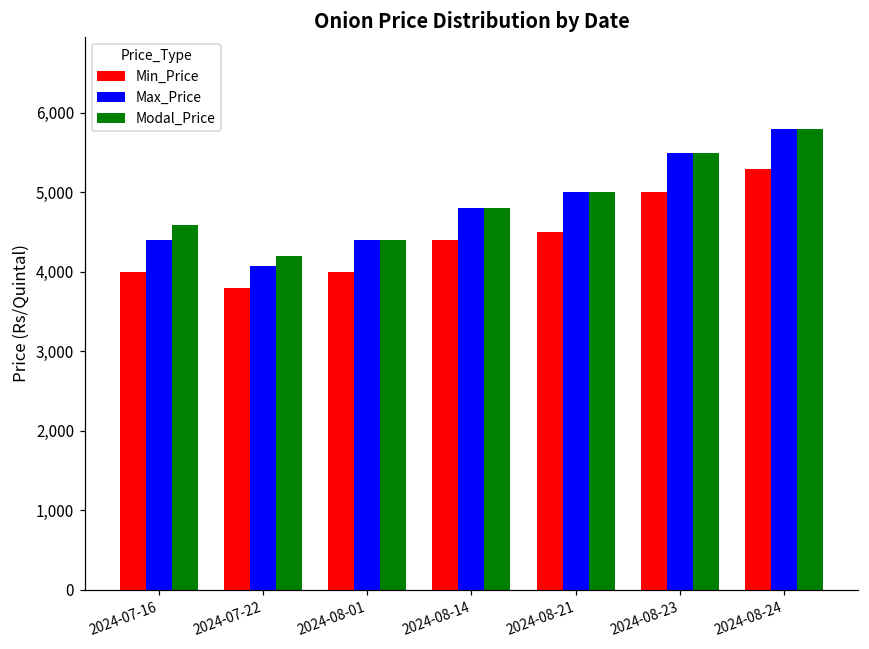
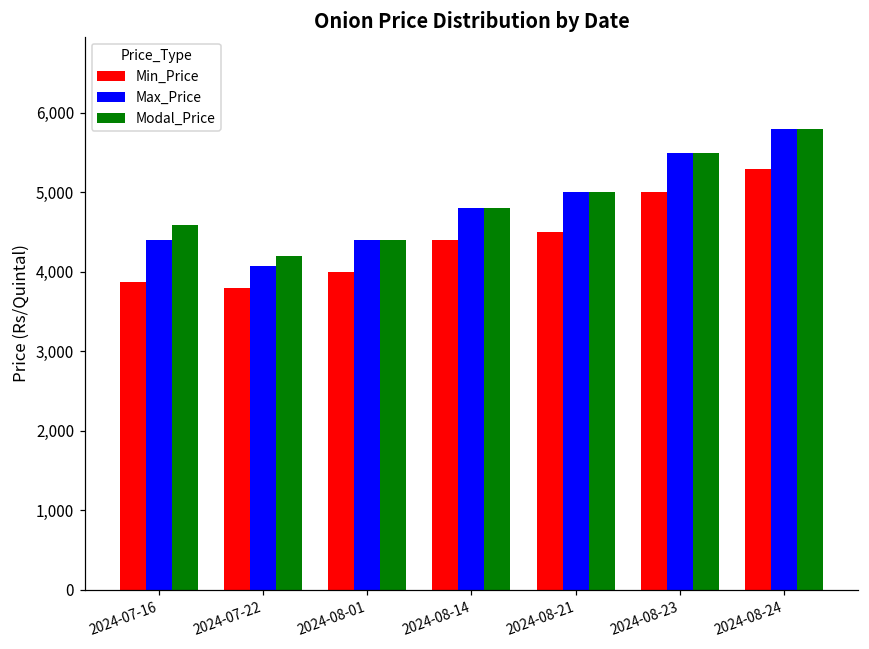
  {
    "Min_Price": {
-     "2024-07-16": "4,000",
+     "2024-07-16": "3,900",
      "2024-07-22": "3,800",
      "2024-08-01": "4,000",
      "2024-08-14": "4,400",
      "2024-08-21": "4,500",
      "2024-08-23": "5,000",
      "2024-08-24": "5,300"
    },
    "Max_Price": {
      "2024-07-16": "4,400",
      "2024-07-22": "4,100",
      "2024-08-01": "4,400",
      "2024-08-14": "4,800",
      "2024-08-21": "5,000",
      "2024-08-23": "5,500",
      "2024-08-24": "5,800"
    },
    "Modal_Price": {
      "2024-07-16": "4,600",
      "2024-07-22": "4,200",
      "2024-08-01": "4,400",
      "2024-08-14": "4,800",
      "2024-08-21": "5,000",
      "2024-08-23": "5,500",
      "2024-08-24": "5,800"
    }
  }
